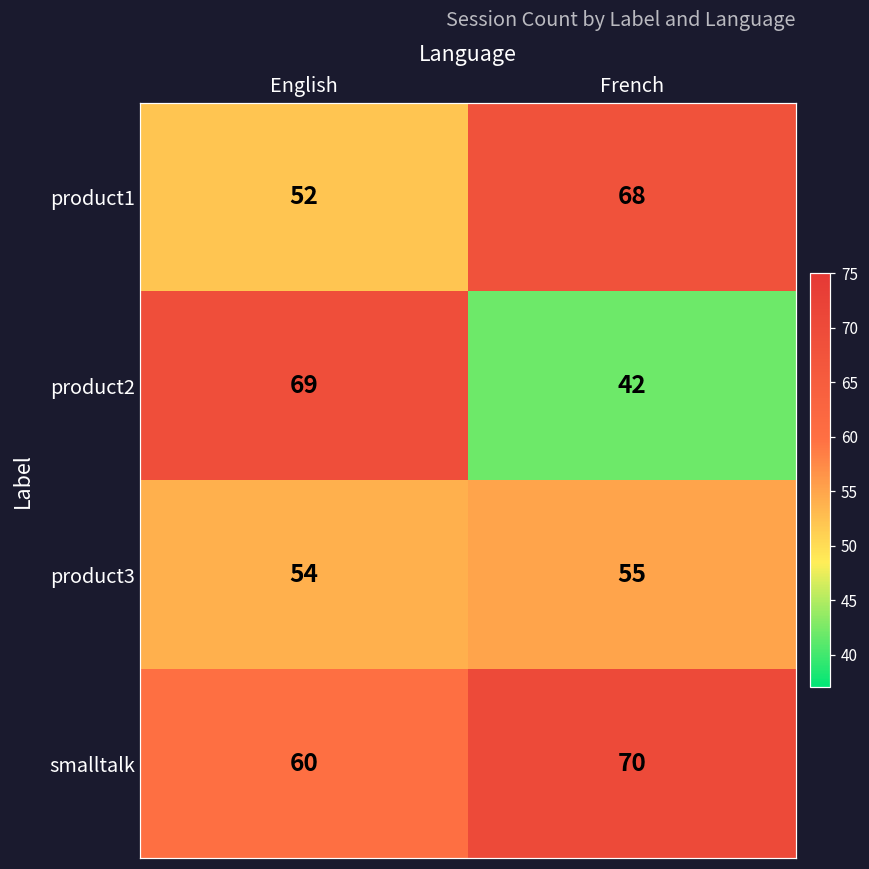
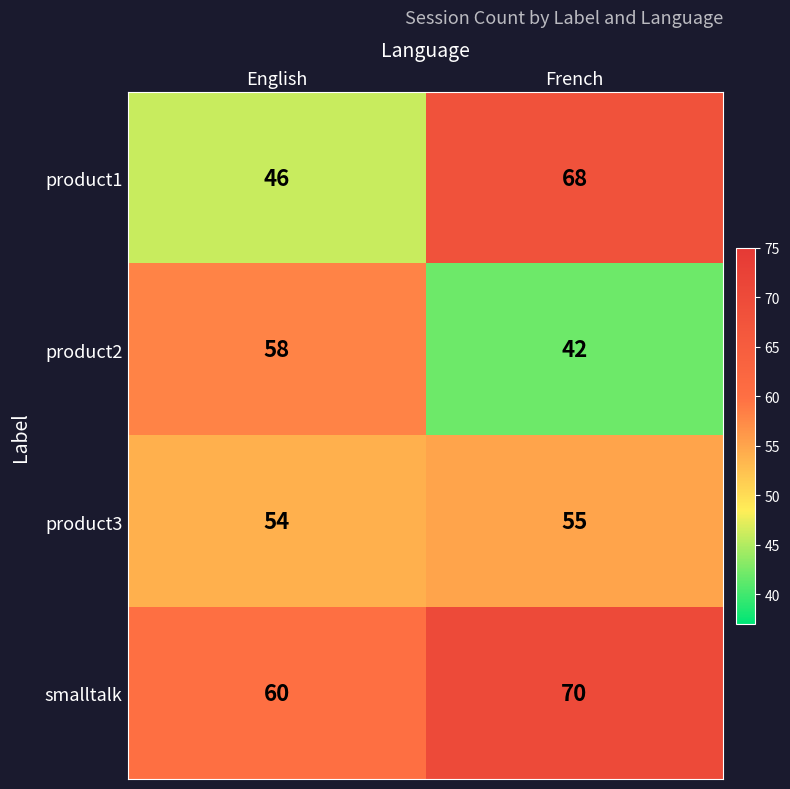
  {
    "product1": {
-     "English": 52,
+     "English": 46,
      "French": 68
    },
    "product2": {
-     "English": 69,
+     "English": 58,
      "French": 42
    },
    "product3": {
      "English": 54,
      "French": 55
    },
    "smalltalk": {
      "English": 60,
      "French": 70
    }
  }
